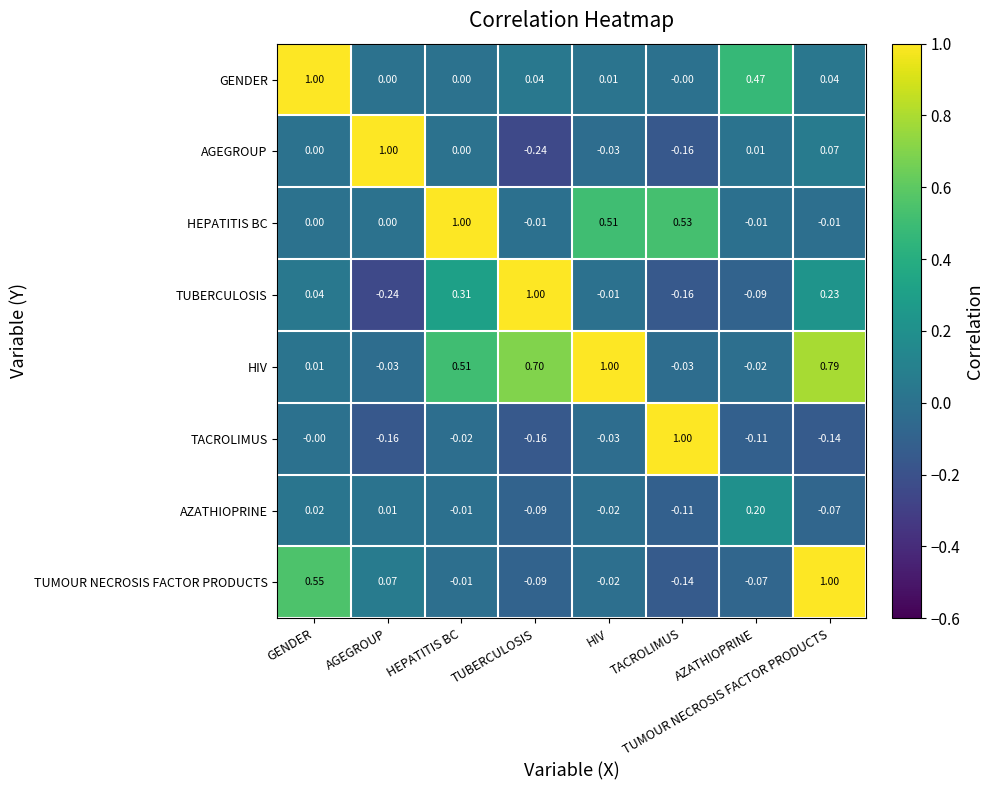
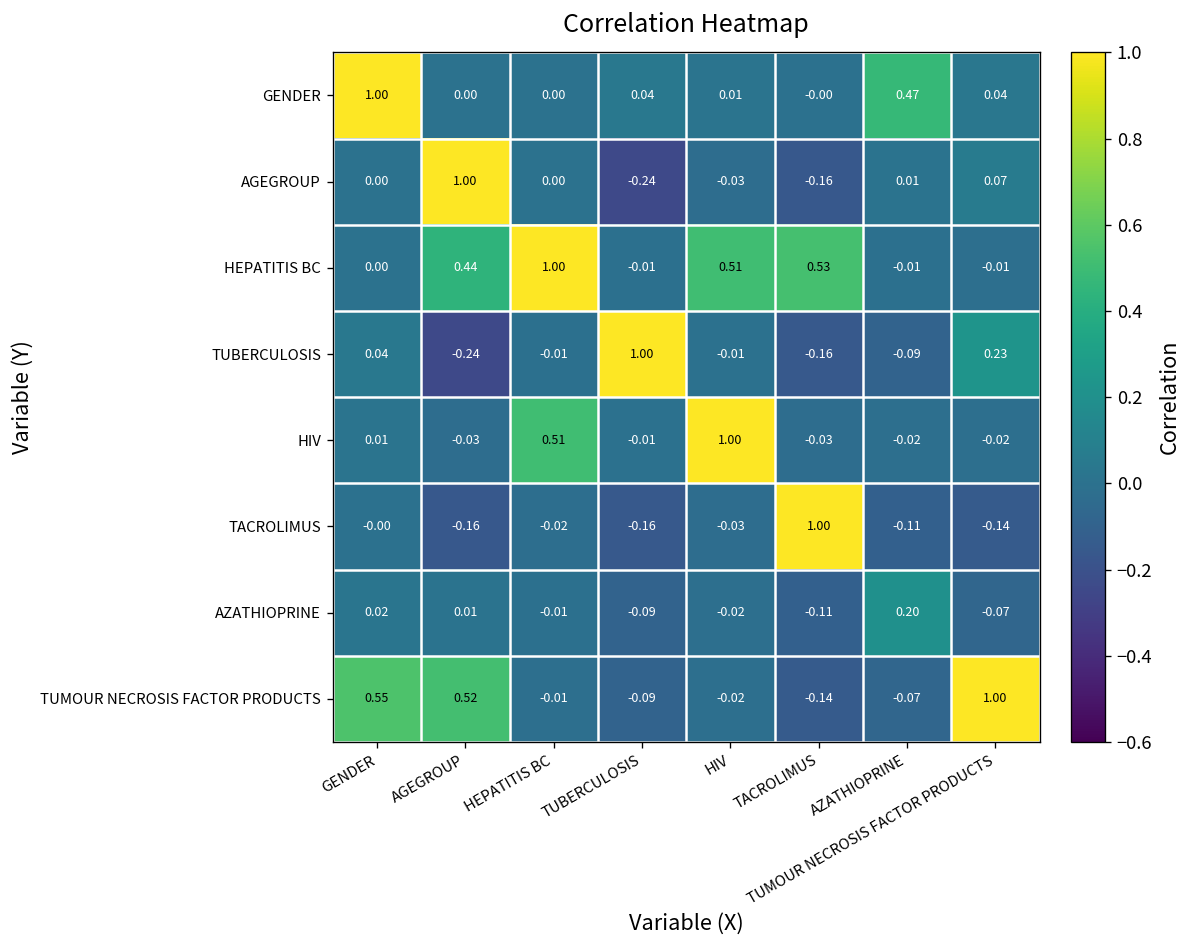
  {
    "GENDER": {
      "GENDER": 1.00,
      "AGEGROUP": 0.00,
      "HEPATITIS BC": 0.00,
      "TUBERCULOSIS": 0.04,
      "HIV": 0.01,
      "TACROLIMUS": -0.00,
      "AZATHIOPRINE": 0.47,
      "TUMOUR NECROSIS FACTOR PRODUCTS": 0.04
    },
    "AGEGROUP": {
      "GENDER": 0.00,
      "AGEGROUP": 1.00,
      "HEPATITIS BC": 0.00,
      "TUBERCULOSIS": -0.24,
      "HIV": -0.03,
      "TACROLIMUS": -0.16,
      "AZATHIOPRINE": 0.01,
      "TUMOUR NECROSIS FACTOR PRODUCTS": 0.07
    },
    "HEPATITIS BC": {
      "GENDER": 0.00,
-     "AGEGROUP": 0.00,
+     "AGEGROUP": 0.44,
      "HEPATITIS BC": 1.00,
      "TUBERCULOSIS": -0.01,
      "HIV": 0.51,
      "TACROLIMUS": 0.53,
      "AZATHIOPRINE": -0.01,
      "TUMOUR NECROSIS FACTOR PRODUCTS": -0.01
    },
    "TUBERCULOSIS": {
      "GENDER": 0.04,
      "AGEGROUP": -0.24,
-     "HEPATITIS BC": 0.31,
+     "HEPATITIS BC": -0.01,
      "TUBERCULOSIS": 1.00,
      "HIV": -0.01,
      "TACROLIMUS": -0.16,
      "AZATHIOPRINE": -0.09,
      "TUMOUR NECROSIS FACTOR PRODUCTS": 0.23
    },
    "HIV": {
      "GENDER": 0.01,
      "AGEGROUP": -0.03,
      "HEPATITIS BC": 0.51,
-     "TUBERCULOSIS": 0.70,
+     "TUBERCULOSIS": -0.01,
      "HIV": 1.00,
      "TACROLIMUS": -0.03,
      "AZATHIOPRINE": -0.02,
-     "TUMOUR NECROSIS FACTOR PRODUCTS": 0.79
+     "TUMOUR NECROSIS FACTOR PRODUCTS": -0.02
    },
    "TACROLIMUS": {
      "GENDER": -0.00,
      "AGEGROUP": -0.16,
      "HEPATITIS BC": -0.02,
      "TUBERCULOSIS": -0.16,
      "HIV": -0.03,
      "TACROLIMUS": 1.00,
      "AZATHIOPRINE": -0.11,
      "TUMOUR NECROSIS FACTOR PRODUCTS": -0.14
    },
    "AZATHIOPRINE": {
      "GENDER": 0.02,
      "AGEGROUP": 0.01,
      "HEPATITIS BC": -0.01,
      "TUBERCULOSIS": -0.09,
      "HIV": -0.02,
      "TACROLIMUS": -0.11,
      "AZATHIOPRINE": 0.20,
      "TUMOUR NECROSIS FACTOR PRODUCTS": -0.07
    },
    "TUMOUR NECROSIS FACTOR PRODUCTS": {
      "GENDER": 0.55,
-     "AGEGROUP": 0.07,
+     "AGEGROUP": 0.52,
      "HEPATITIS BC": -0.01,
      "TUBERCULOSIS": -0.09,
      "HIV": -0.02,
      "TACROLIMUS": -0.14,
      "AZATHIOPRINE": -0.07,
      "TUMOUR NECROSIS FACTOR PRODUCTS": 1.00
    }
  }
